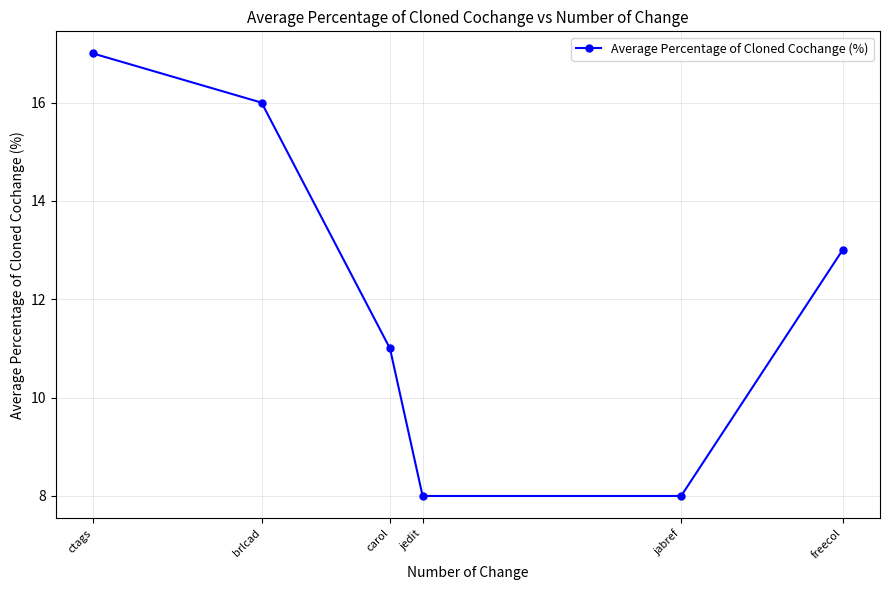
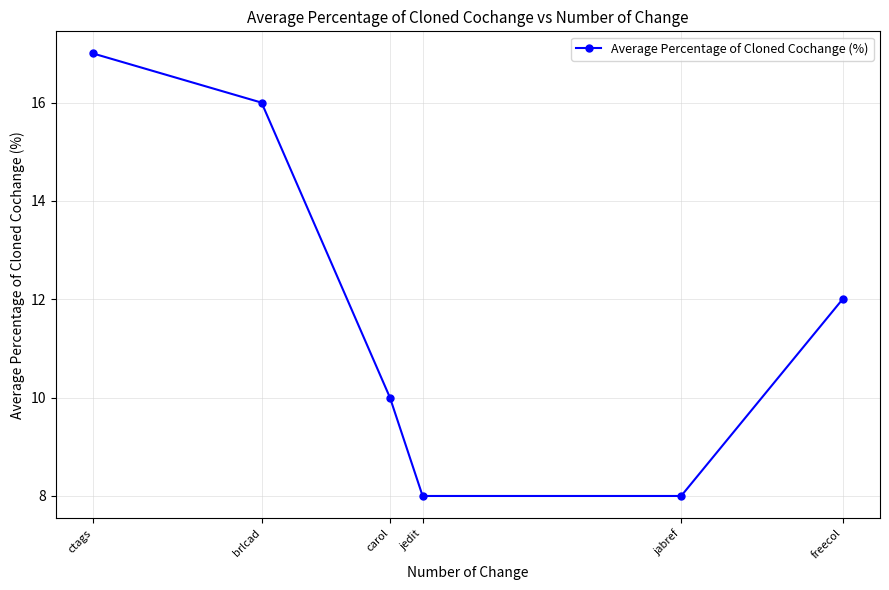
  {
    "ctags": 17,
    "brlcad": 16,
-   "carol": 11,
+   "carol": 10,
    "jedit": 8,
    "jabref": 8,
-   "freecol": 13
+   "freecol": 12
  }
